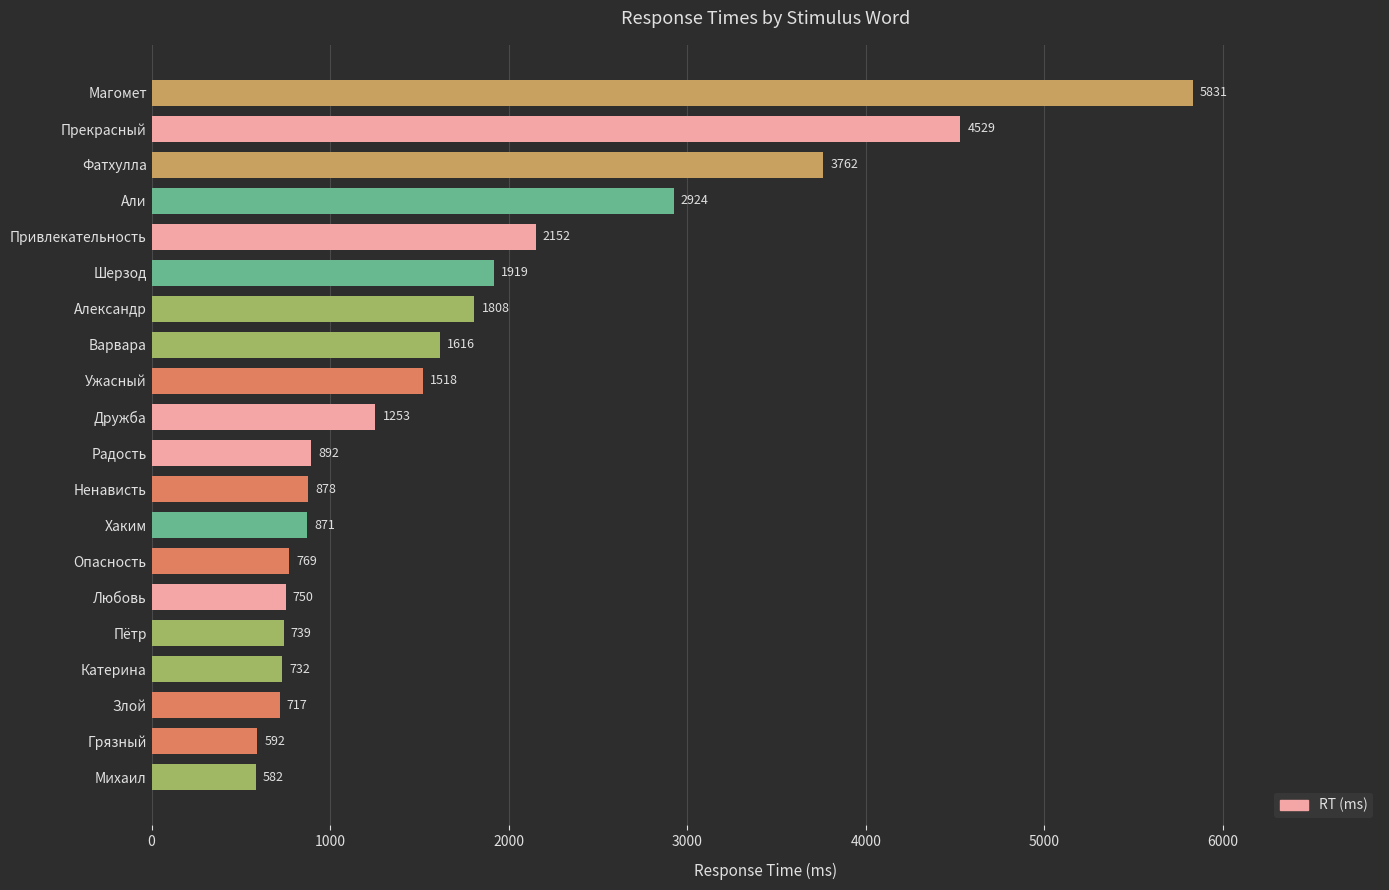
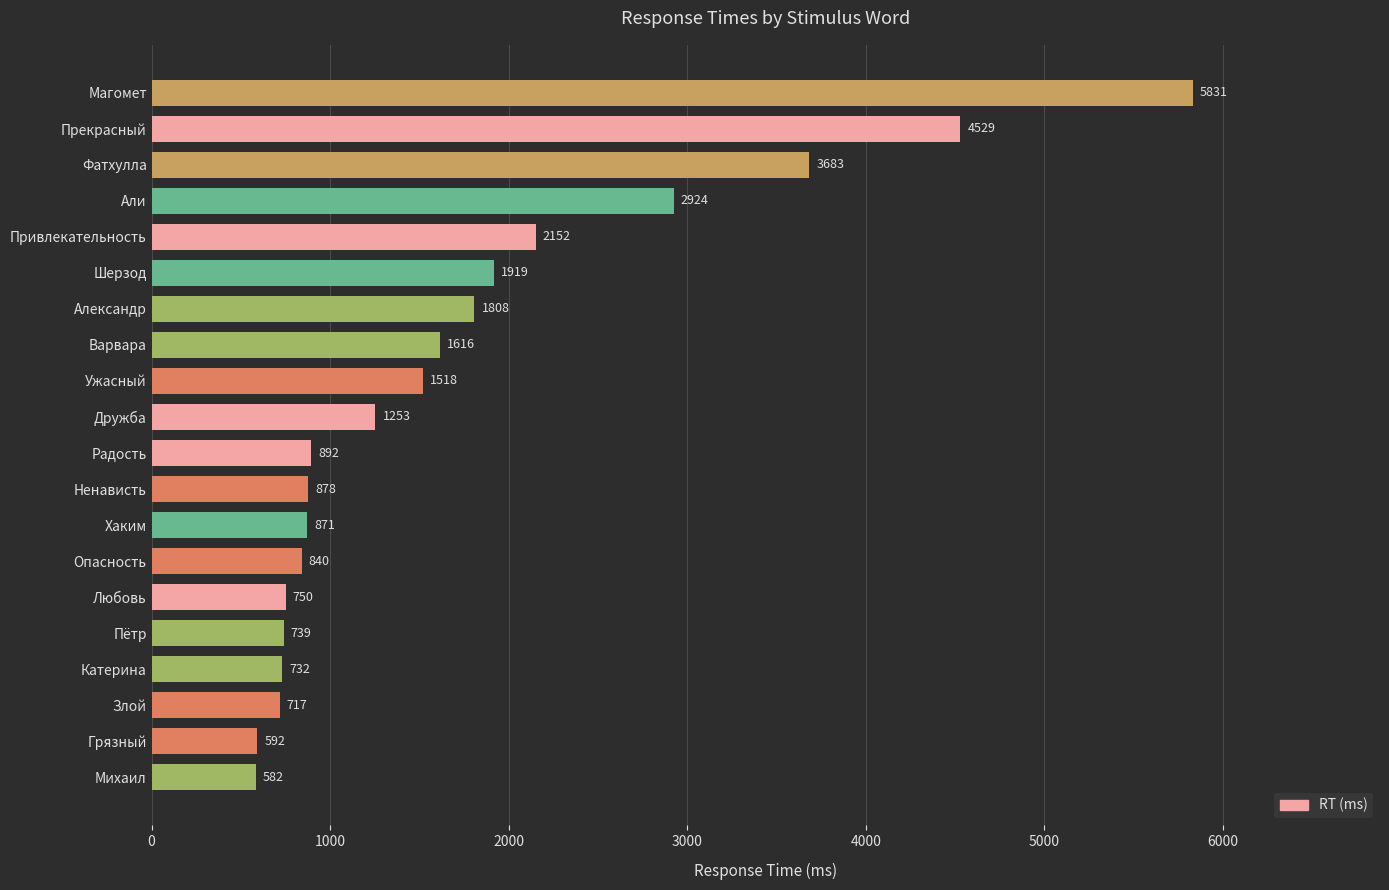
  {
    "Магомет": 5831,
    "Прекрасный": 4529,
-   "Фатхулла": 3762,
+   "Фатхулла": 3683,
    "Али": 2924,
    "Привлекательность": 2152,
    "Шерзод": 1919,
    "Александр": 1808,
    "Варвара": 1616,
    "Ужасный": 1518,
    "Дружба": 1253,
    "Радость": 892,
    "Ненависть": 878,
    "Хаким": 871,
-   "Опасность": 769,
+   "Опасность": 840,
    "Любовь": 750,
    "Пётр": 739,
    "Катерина": 732,
    "Злой": 717,
    "Грязный": 592,
    "Михаил": 582
  }
